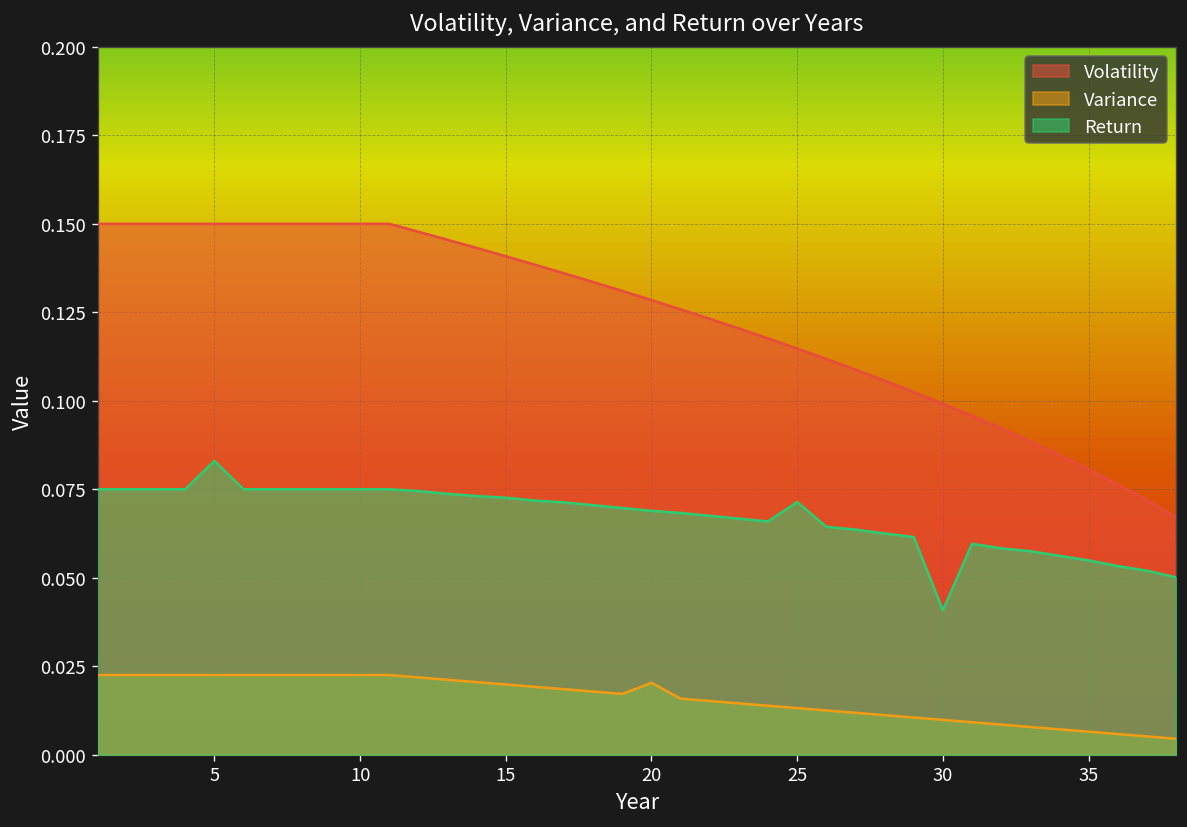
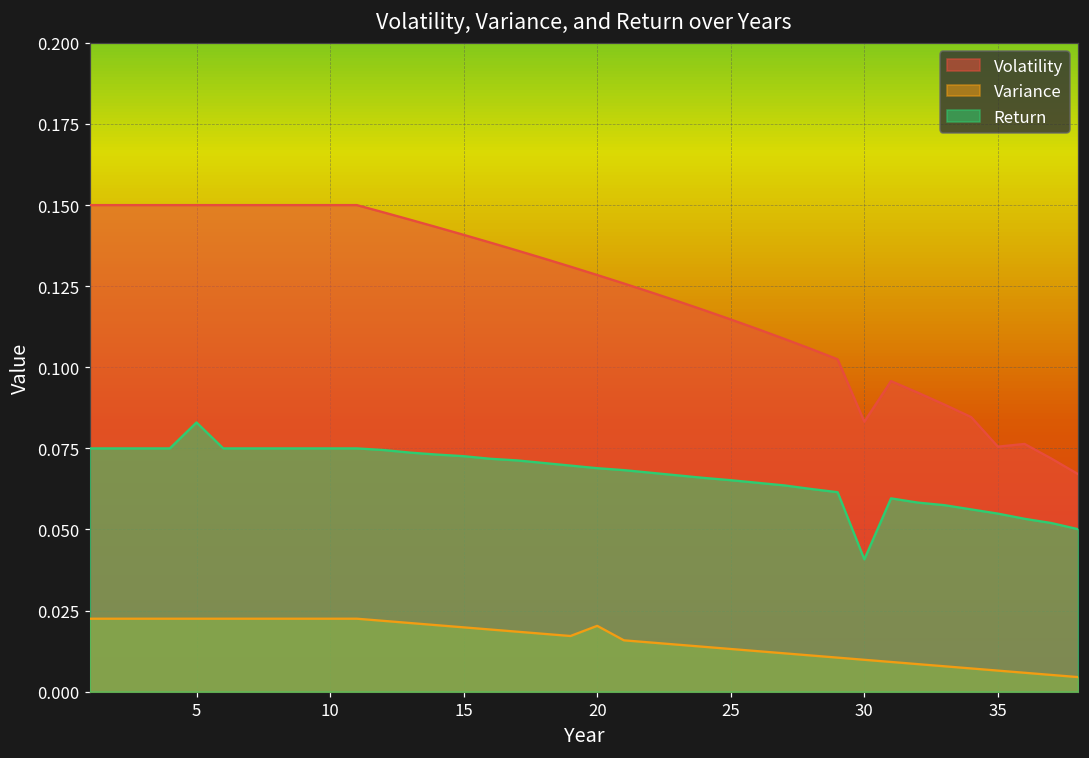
  {
    "Volatility": {
      "5": 0.150,
      "10": 0.150,
      "15": 0.141,
      "20": 0.128,
      "25": 0.115,
-     "30": 0.099,
-     "35": 0.081
+     "30": 0.083,
+     "35": 0.076
    },
    "Variance": {
      "5": 0.023,
      "10": 0.023,
      "15": 0.020,
      "20": 0.020,
      "25": 0.013,
      "30": 0.010,
      "35": 0.007
    },
    "Return": {
      "5": 0.083,
      "10": 0.075,
      "15": 0.073,
      "20": 0.069,
-     "25": 0.071,
+     "25": 0.065,
      "30": 0.041,
      "35": 0.055
    }
  }
